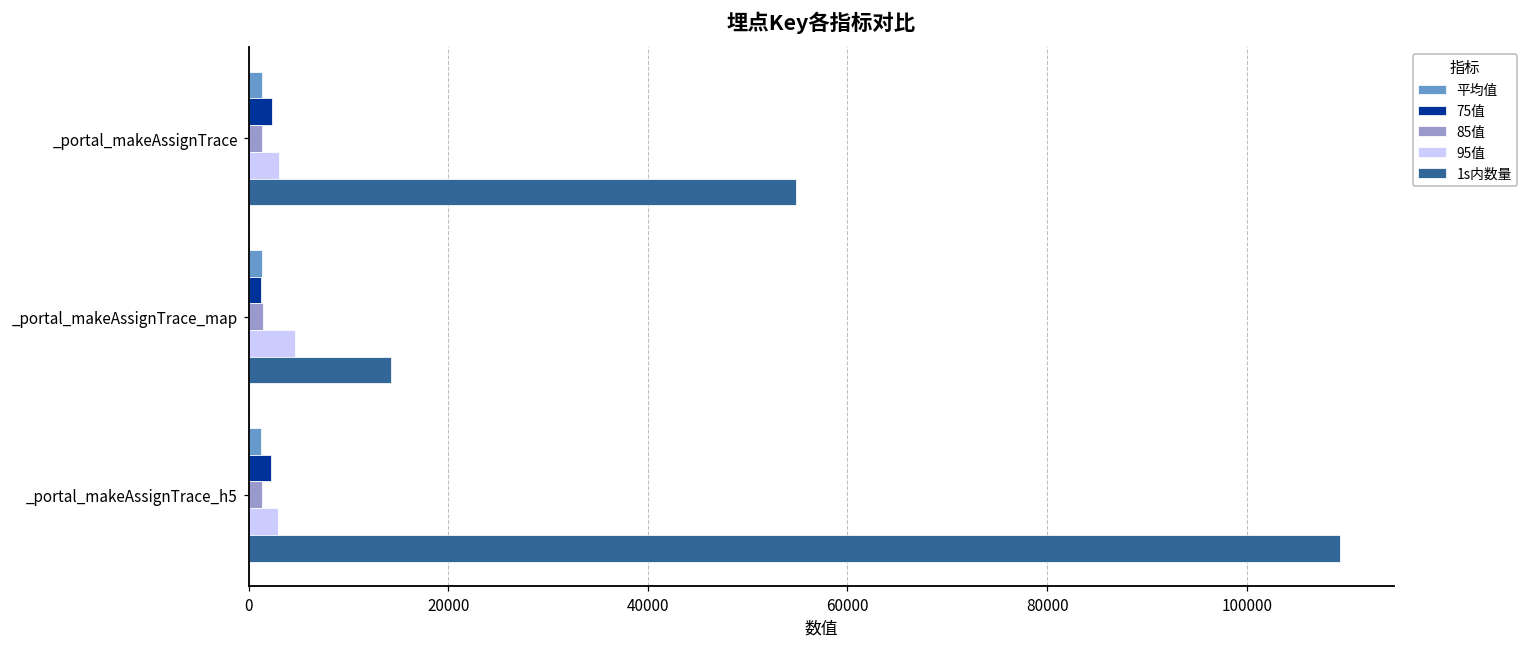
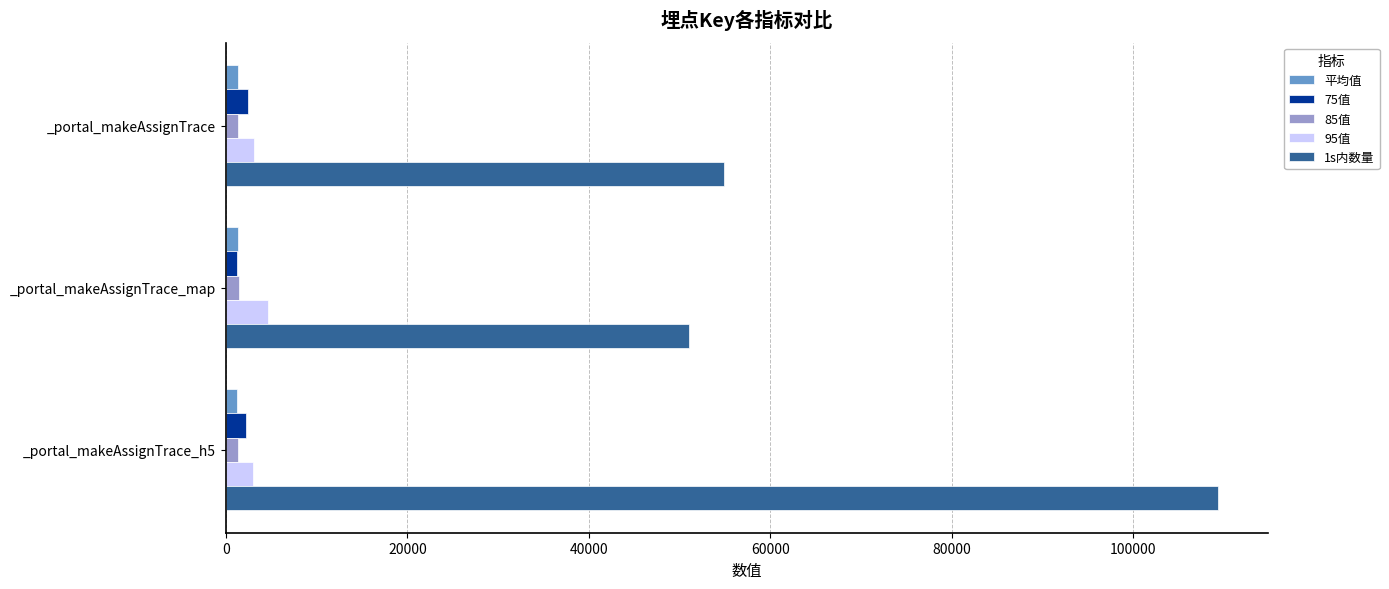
  {
    "75值": {
      "_portal_makeAssignTrace": 2000,
      "_portal_makeAssignTrace_map": 1000,
      "_portal_makeAssignTrace_h5": 2000
    },
    "95值": {
      "_portal_makeAssignTrace": 3000,
      "_portal_makeAssignTrace_map": 5000,
      "_portal_makeAssignTrace_h5": 3000
    },
    "1s内数量": {
      "_portal_makeAssignTrace": 55000,
-     "_portal_makeAssignTrace_map": 14000,
+     "_portal_makeAssignTrace_map": 51000,
      "_portal_makeAssignTrace_h5": 109000
    }
  }
